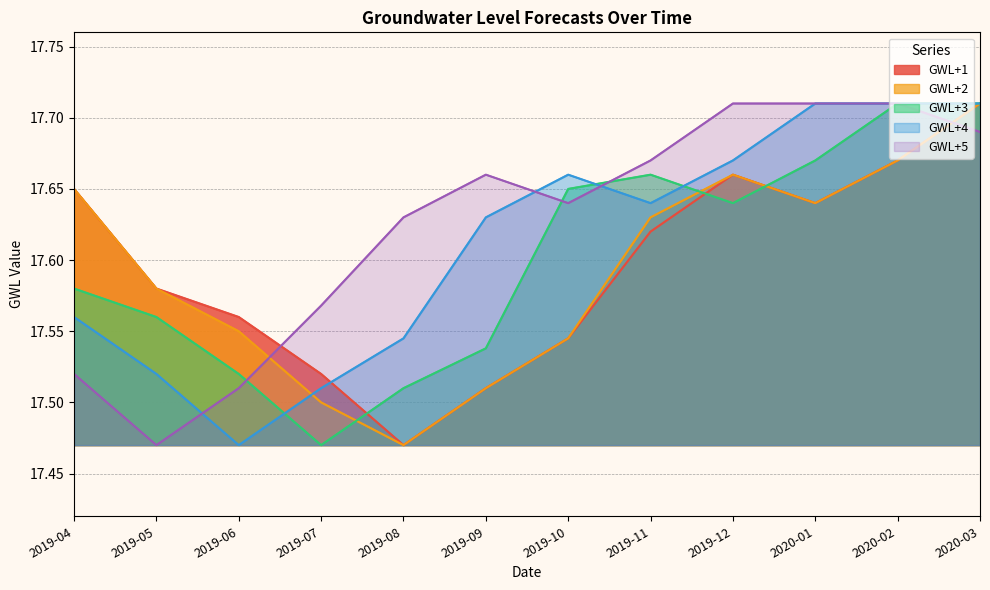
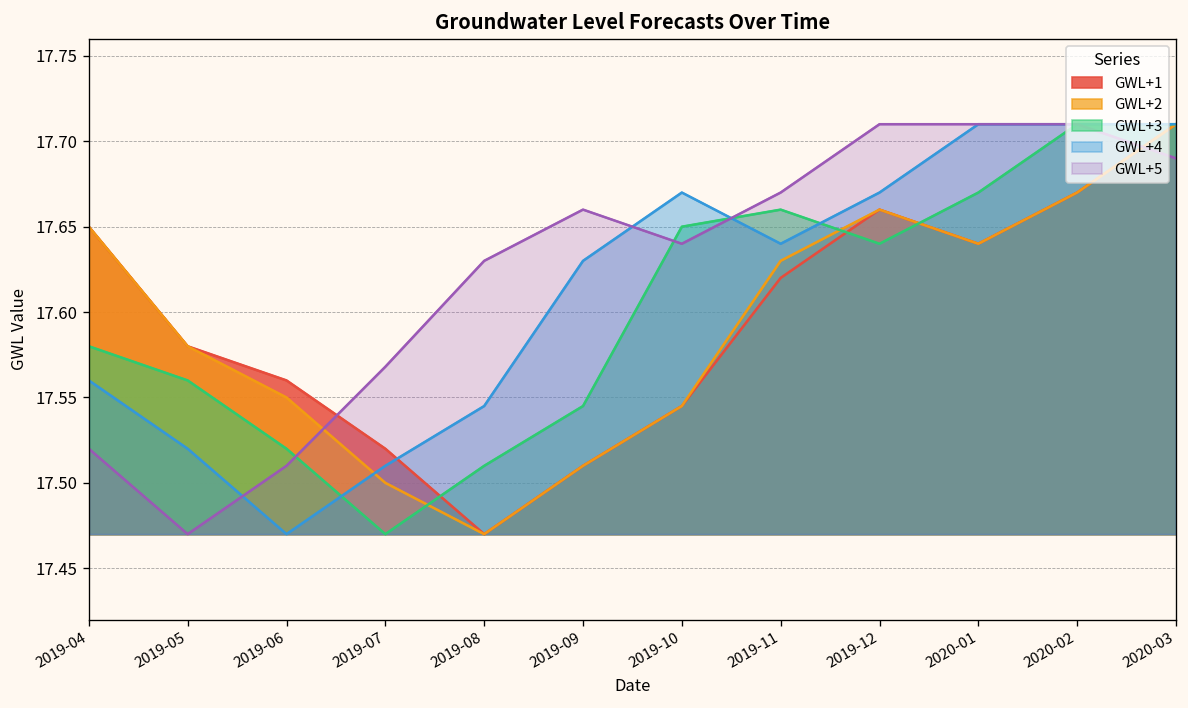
  {
    "GWL+1": {
      "2019-06": 17.560,
      "2019-07": 17.520,
      "2019-11": 17.620
    },
    "GWL+2": {
      "2019-06": 17.550,
      "2019-07": 17.500,
      "2019-11": 17.630
    },
    "GWL+3": {
      "2019-04": 17.580,
      "2019-05": 17.560,
      "2019-06": 17.520,
      "2019-07": 17.470,
      "2019-08": 17.510,
-     "2019-09": 17.538,
+     "2019-09": 17.545,
      "2019-10": 17.650,
      "2019-11": 17.660,
      "2019-12": 17.640,
      "2020-01": 17.670
    },
    "GWL+4": {
      "2019-04": 17.56,
      "2019-05": 17.52,
      "2019-06": 17.47,
      "2019-07": 17.51,
      "2019-08": 17.545,
      "2019-09": 17.63,
-     "2019-10": 17.66,
+     "2019-10": 17.67,
      "2019-11": 17.64,
      "2019-12": 17.67
    },
    "GWL+5": {
      "2019-04": 17.520,
      "2019-05": 17.470,
      "2019-06": 17.510,
      "2019-07": 17.568,
      "2019-08": 17.630,
      "2019-09": 17.660,
      "2019-10": 17.640,
      "2019-11": 17.670,
      "2019-12": 17.710,
      "2020-03": 17.690
    }
  }
